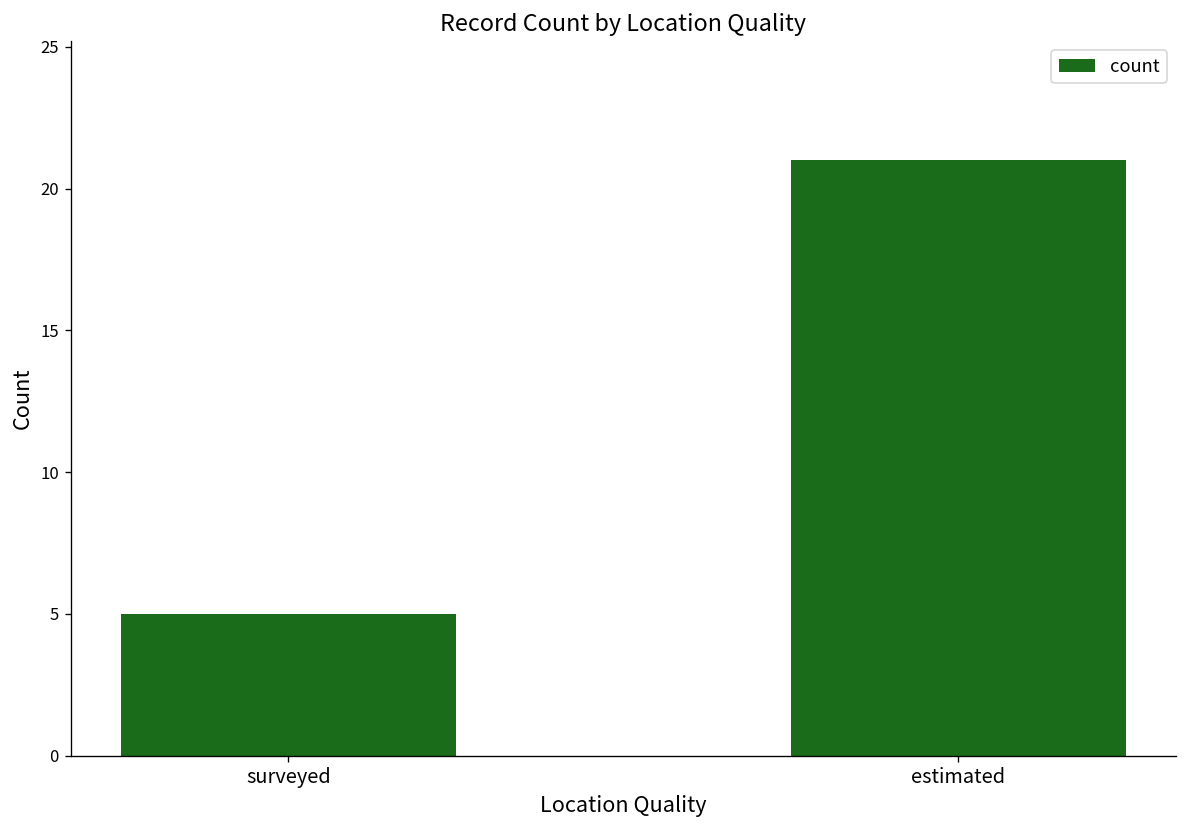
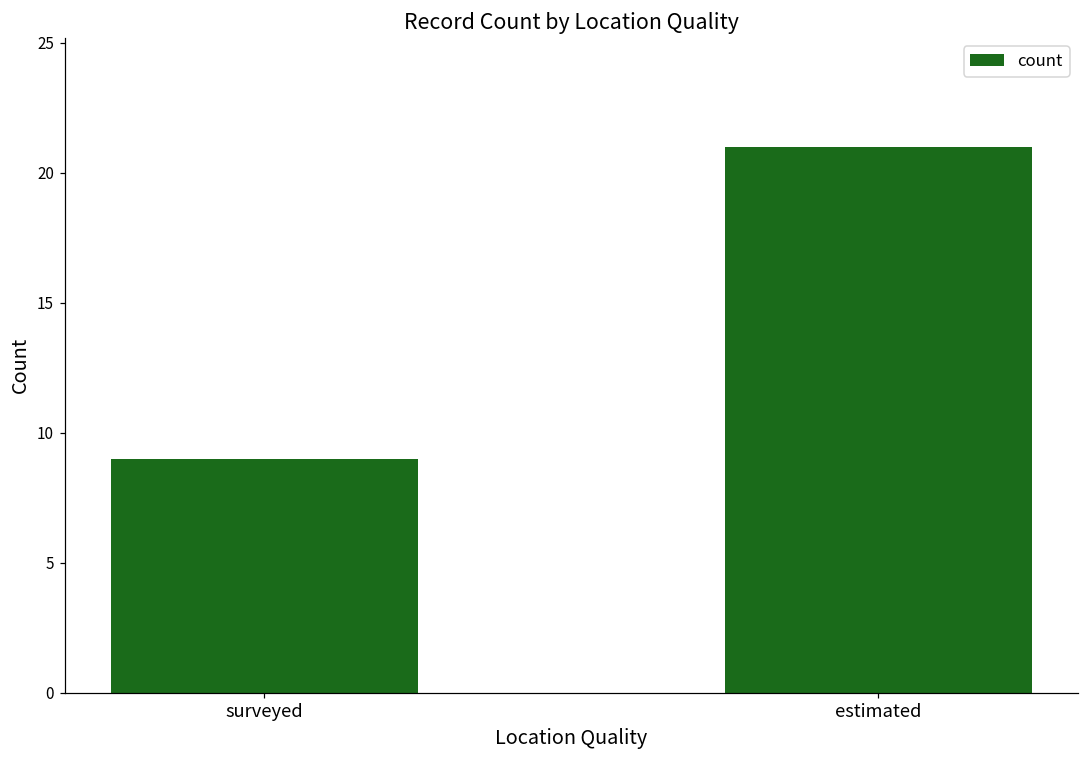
  {
-   "surveyed": 5,
+   "surveyed": 9,
    "estimated": 21
  }
